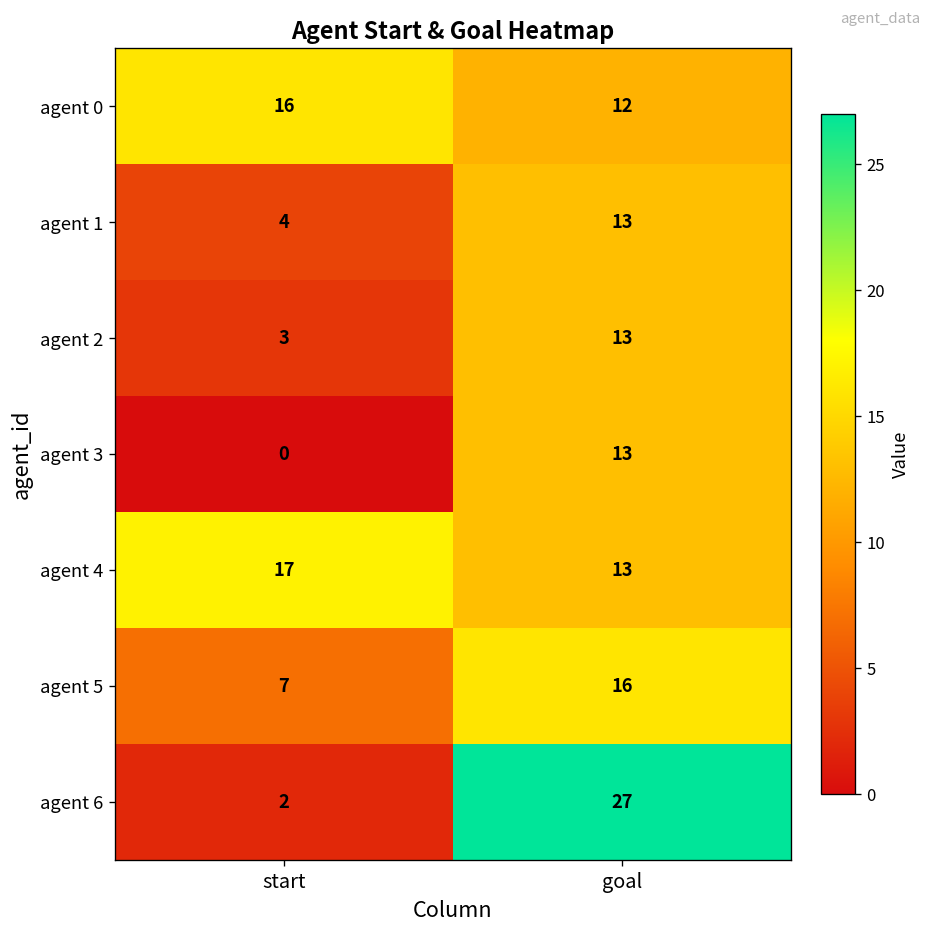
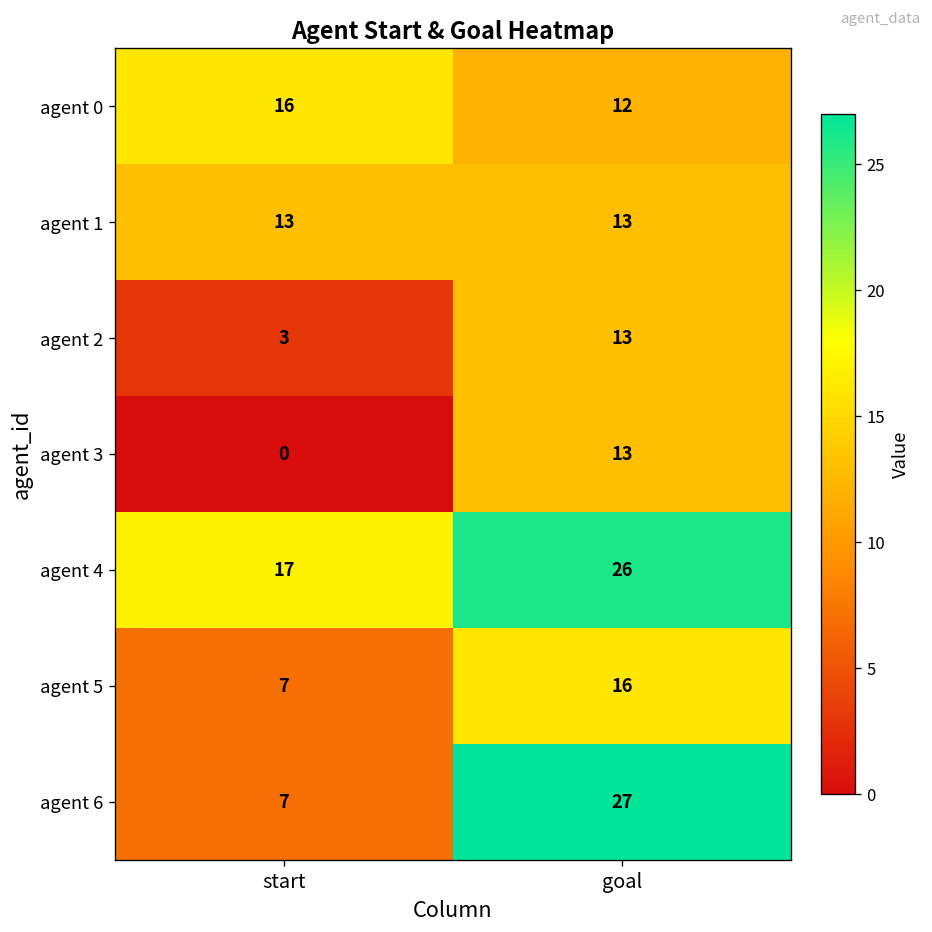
  {
    "agent 0": {
      "start": 16,
      "goal": 12
    },
    "agent 1": {
-     "start": 4,
+     "start": 13,
      "goal": 13
    },
    "agent 2": {
      "start": 3,
      "goal": 13
    },
    "agent 3": {
      "start": 0,
      "goal": 13
    },
    "agent 4": {
      "start": 17,
-     "goal": 13
+     "goal": 26
    },
    "agent 5": {
      "start": 7,
      "goal": 16
    },
    "agent 6": {
-     "start": 2,
+     "start": 7,
      "goal": 27
    }
  }
